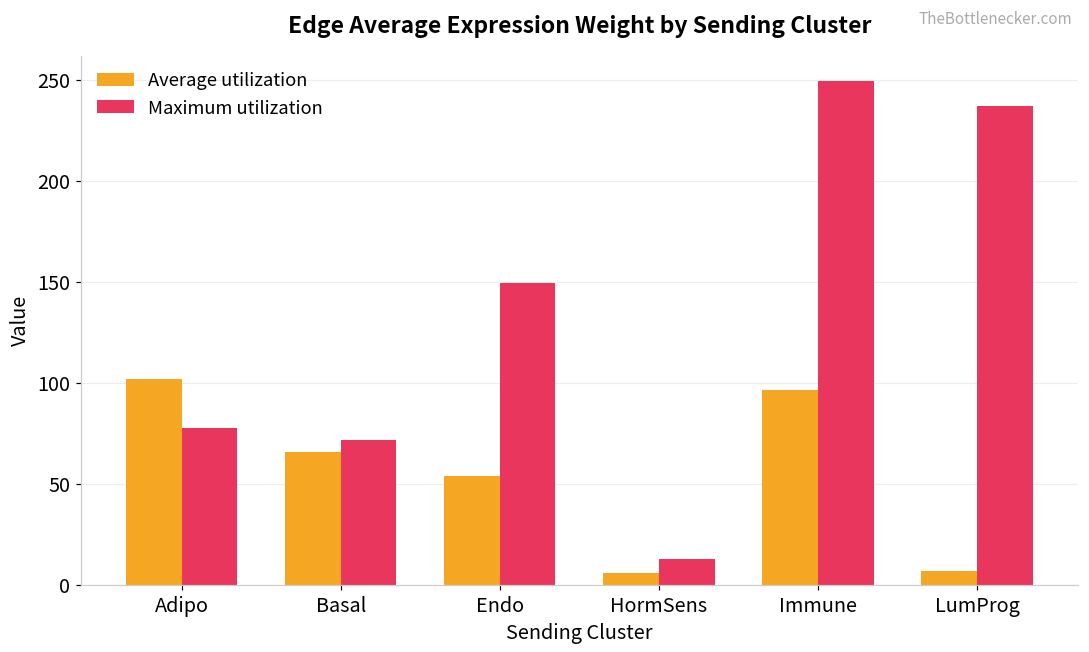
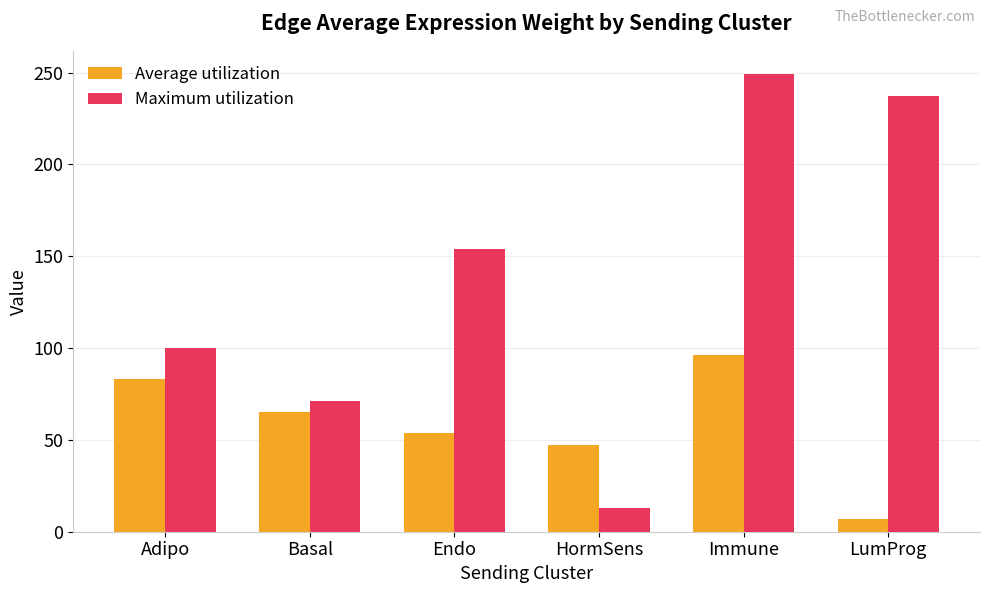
  {
    "Average utilization": {
-     "Adipo": 102,
+     "Adipo": 83,
      "Basal": 65,
      "Endo": 54,
-     "HormSens": 6,
+     "HormSens": 47,
      "Immune": 96,
      "LumProg": 7
    },
    "Maximum utilization": {
-     "Adipo": 78,
+     "Adipo": 100,
      "Basal": 71,
-     "Endo": 149,
+     "Endo": 154,
      "HormSens": 13,
      "Immune": 249,
      "LumProg": 237
    }
  }
